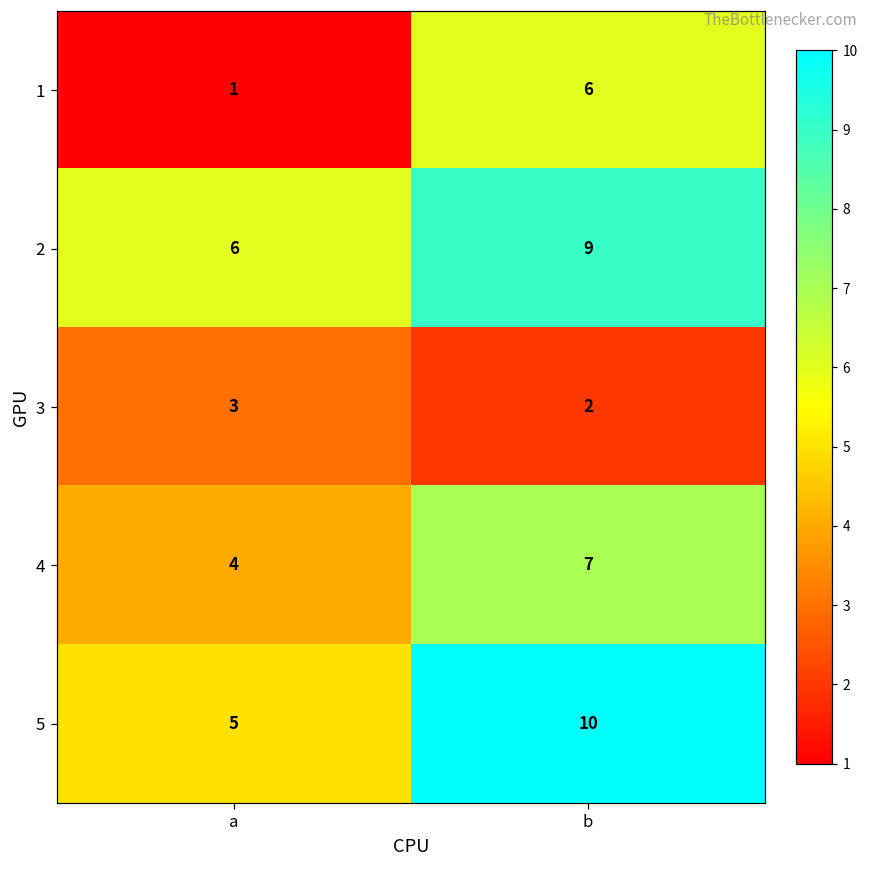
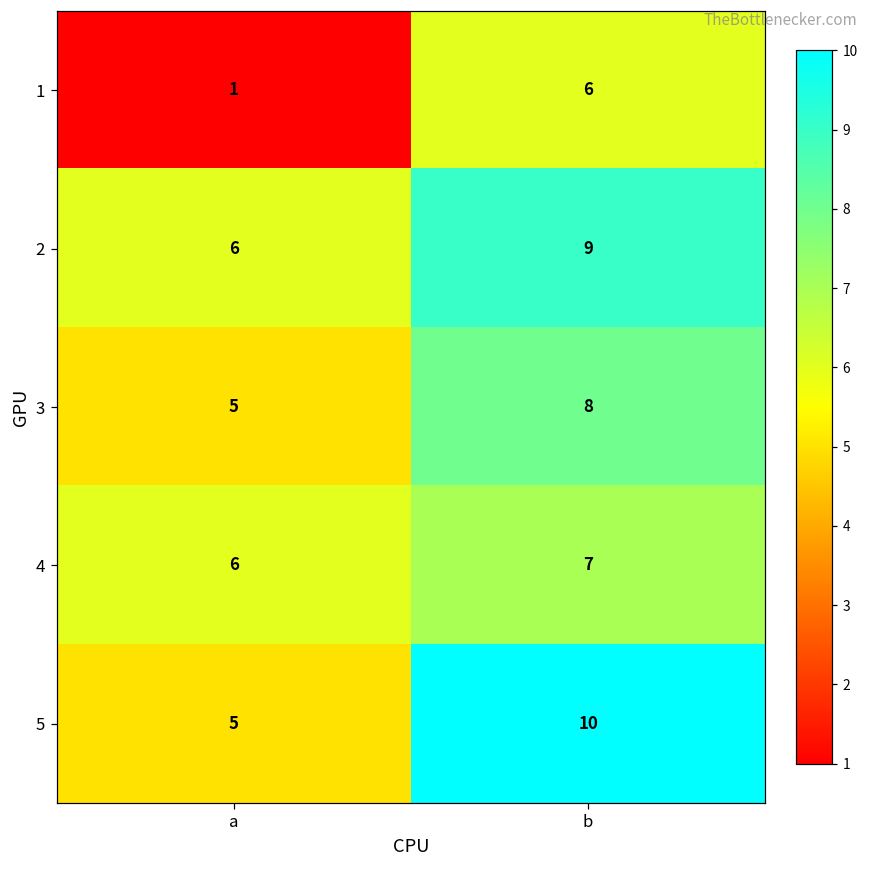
  {
    "1": {
      "a": 1,
      "b": 6
    },
    "2": {
      "a": 6,
      "b": 9
    },
    "3": {
-     "a": 3,
-     "b": 2
+     "a": 5,
+     "b": 8
    },
    "4": {
-     "a": 4,
+     "a": 6,
      "b": 7
    },
    "5": {
      "a": 5,
      "b": 10
    }
  }
